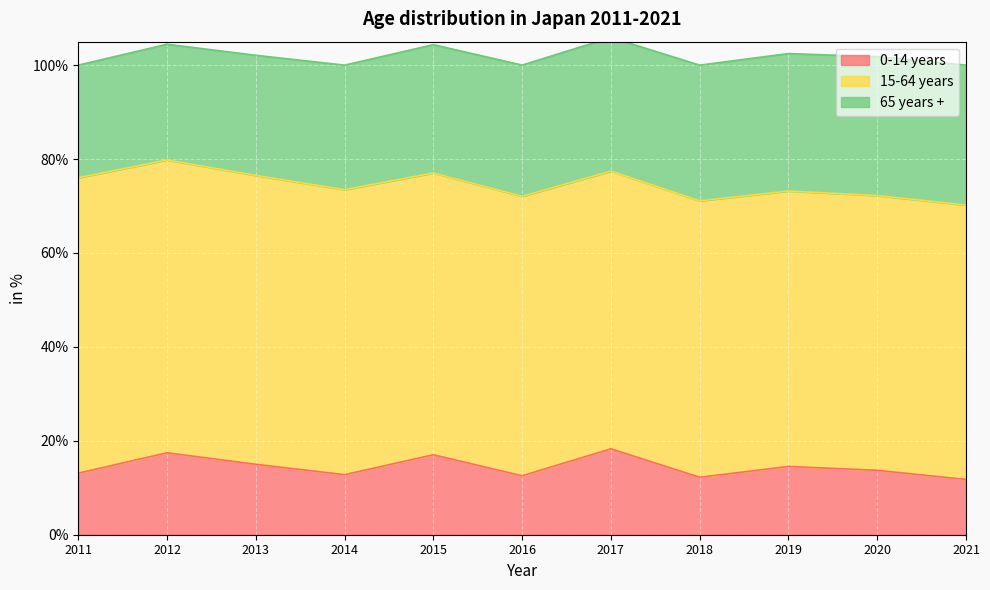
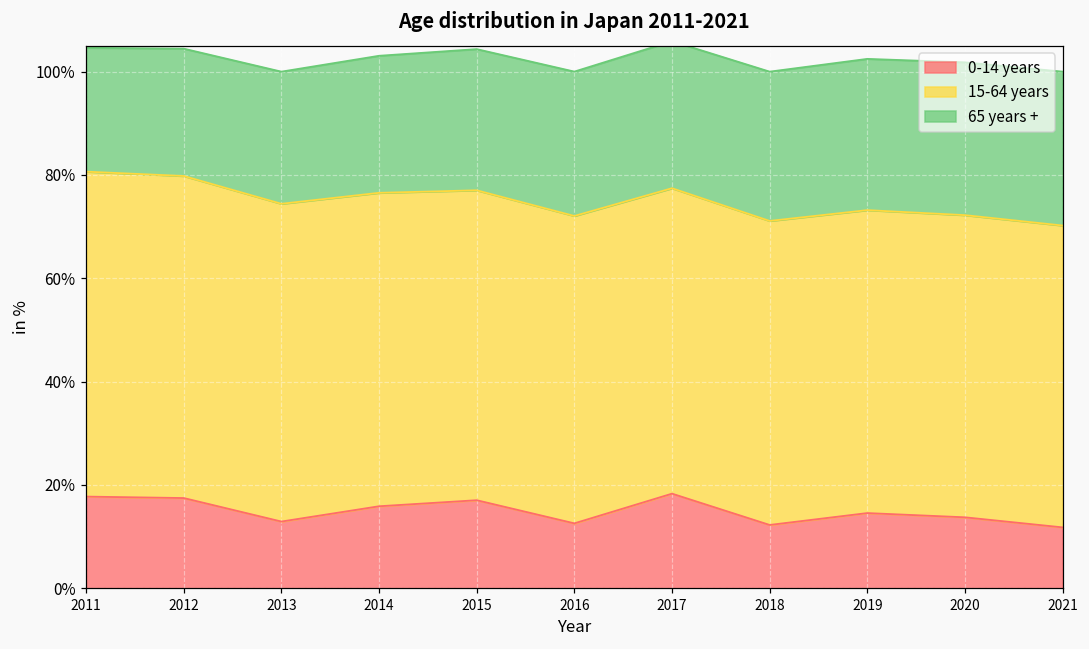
  {
    "0-14 years": {
-     "2011": "13%",
+     "2011": "18%",
      "2012": "17%",
-     "2013": "15%",
-     "2014": "13%",
+     "2013": "13%",
+     "2014": "16%",
      "2015": "17%",
      "2016": "13%",
      "2017": "18%",
      "2018": "12%",
      "2019": "15%",
      "2020": "14%",
      "2021": "12%"
    },
    "15-64 years": {
      "2011": "63%",
      "2012": "62%",
      "2013": "62%",
      "2014": "61%",
      "2015": "60%",
      "2016": "60%",
      "2017": "59%",
      "2018": "59%",
      "2019": "59%",
      "2020": "59%",
      "2021": "58%"
    },
    "65 years +": {
      "2011": "24%",
      "2012": "25%",
      "2013": "26%",
      "2014": "27%",
      "2015": "27%",
      "2016": "28%",
      "2018": "29%",
      "2019": "29%",
      "2021": "30%"
    }
  }
